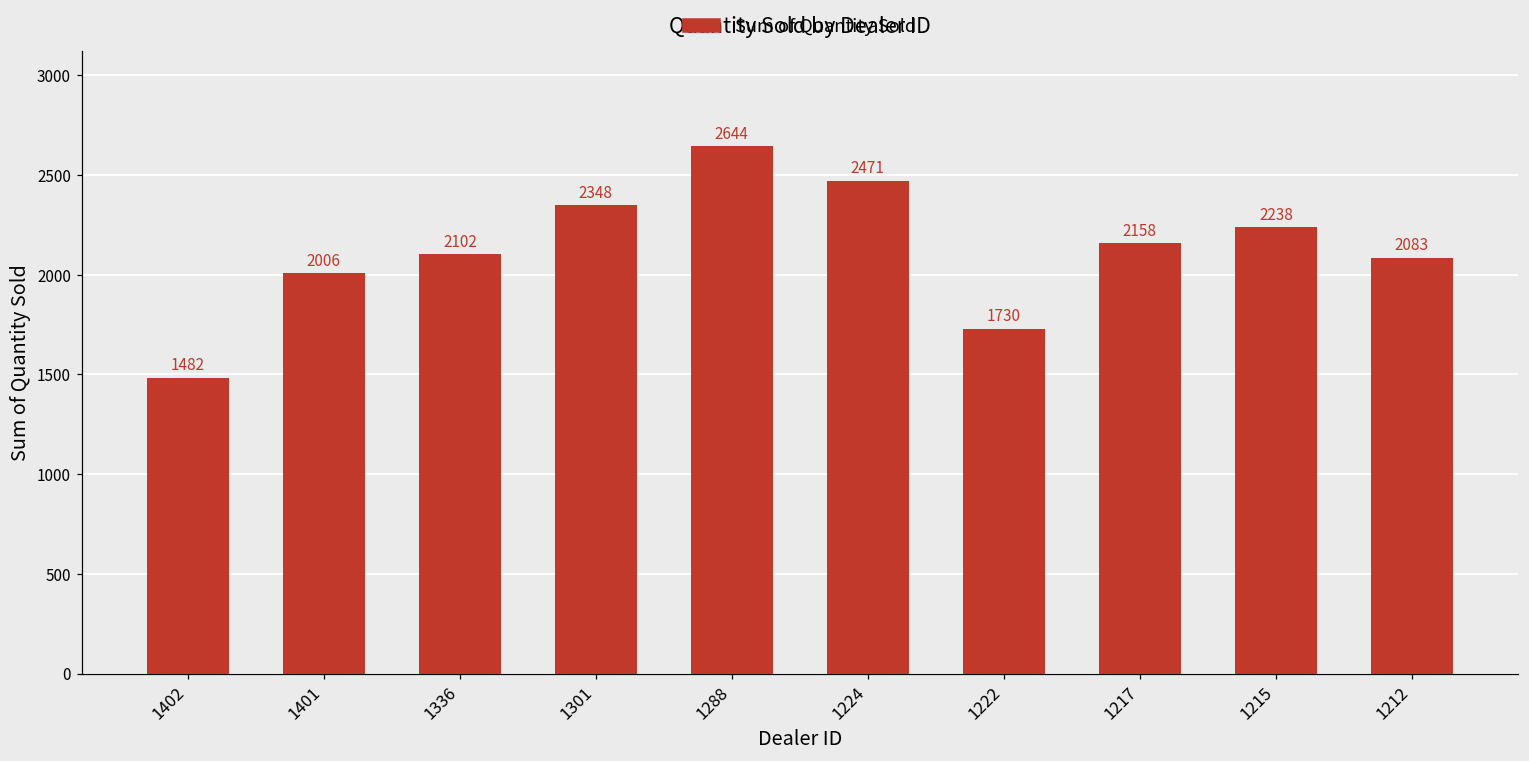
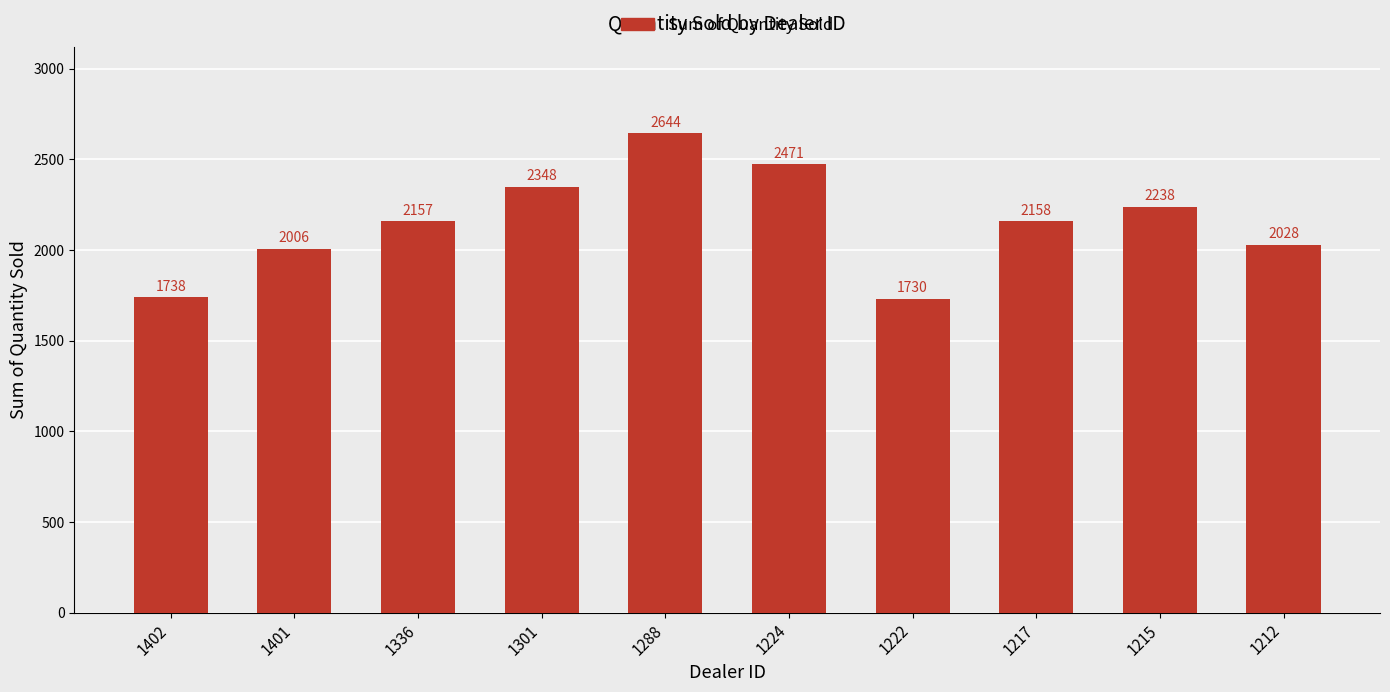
  {
-   "1402": 1482,
+   "1402": 1738,
    "1401": 2006,
-   "1336": 2102,
+   "1336": 2157,
    "1301": 2348,
    "1288": 2644,
    "1224": 2471,
    "1222": 1730,
    "1217": 2158,
    "1215": 2238,
-   "1212": 2083
+   "1212": 2028
  }
